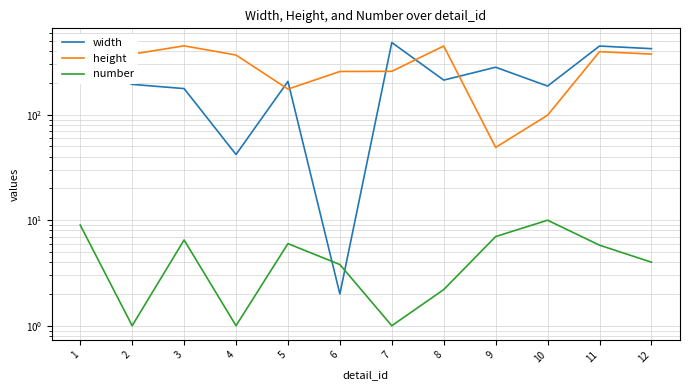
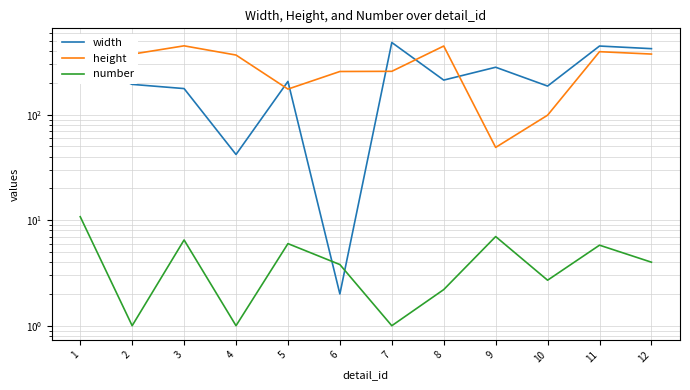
  {
    "width": {
      "2": 190,
      "3": 180,
      "4": 42,
      "5": 210,
      "6": 2.0,
      "7": 500,
      "8": 210,
      "9": 280,
      "10": 190,
      "11": 450,
      "12": 420
    },
    "height": {
      "3": 450,
      "4": 370,
      "5": 180,
      "6": 260,
      "7": 260,
      "8": 450,
      "9": 50,
      "10": 100,
      "11": 400,
      "12": 380
    },
    "number": {
-     "1": 9,
+     "1": 11,
      "2": 1.0,
      "3": 7,
      "4": 1.0,
      "5": 6,
      "6": 3.8,
      "7": 1.0,
      "8": 2.2,
      "9": 7,
-     "10": 10,
+     "10": 2.7,
      "11": 6,
      "12": 4.0
    }
  }
